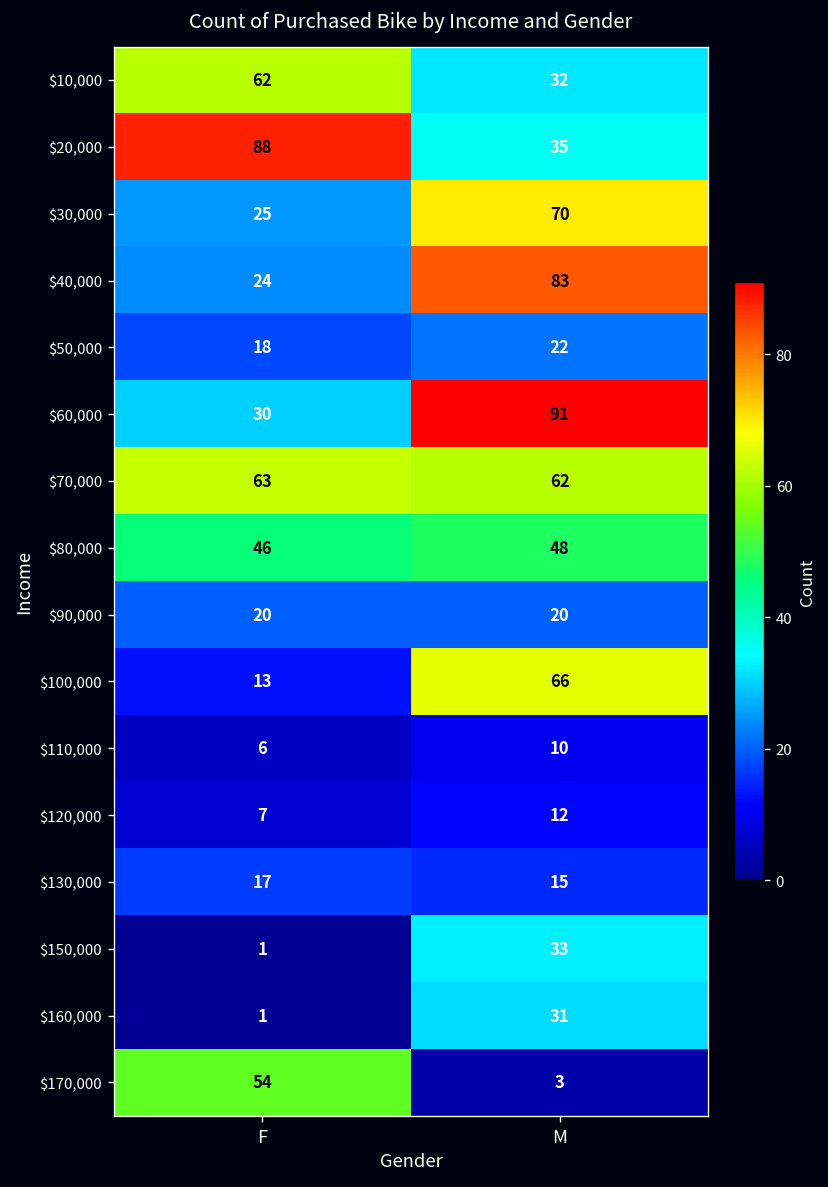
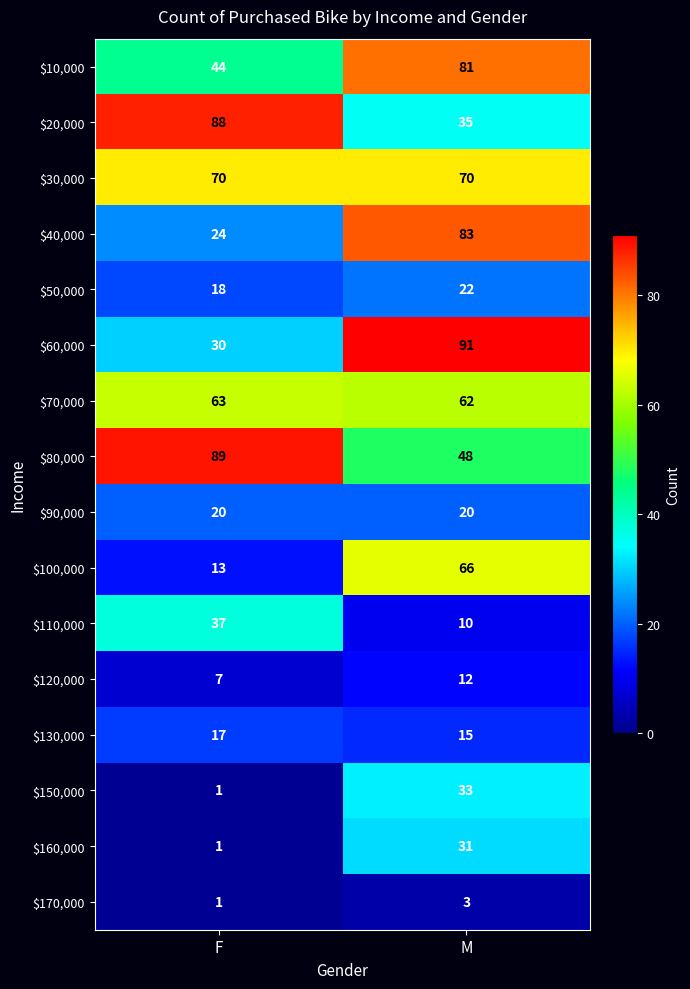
  {
    "$10,000": {
-     "F": 62,
-     "M": 32
+     "F": 44,
+     "M": 81
    },
    "$20,000": {
      "F": 88,
      "M": 35
    },
    "$30,000": {
-     "F": 25,
+     "F": 70,
      "M": 70
    },
    "$40,000": {
      "F": 24,
      "M": 83
    },
    "$50,000": {
      "F": 18,
      "M": 22
    },
    "$60,000": {
      "F": 30,
      "M": 91
    },
    "$70,000": {
      "F": 63,
      "M": 62
    },
    "$80,000": {
-     "F": 46,
+     "F": 89,
      "M": 48
    },
    "$90,000": {
      "F": 20,
      "M": 20
    },
    "$100,000": {
      "F": 13,
      "M": 66
    },
    "$110,000": {
-     "F": 6,
+     "F": 37,
      "M": 10
    },
    "$120,000": {
      "F": 7,
      "M": 12
    },
    "$130,000": {
      "F": 17,
      "M": 15
    },
    "$150,000": {
      "F": 1,
      "M": 33
    },
    "$160,000": {
      "F": 1,
      "M": 31
    },
    "$170,000": {
-     "F": 54,
+     "F": 1,
      "M": 3
    }
  }
